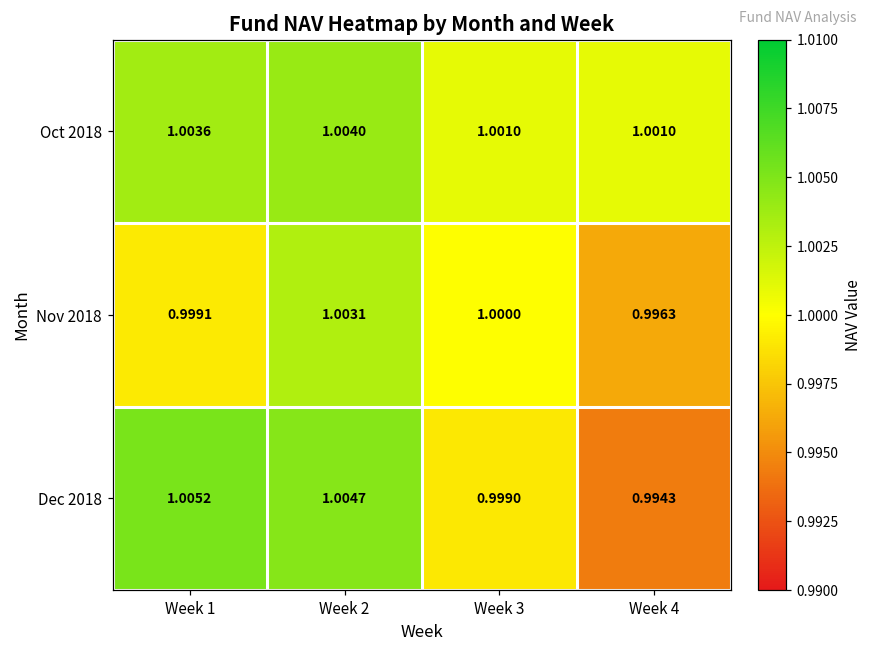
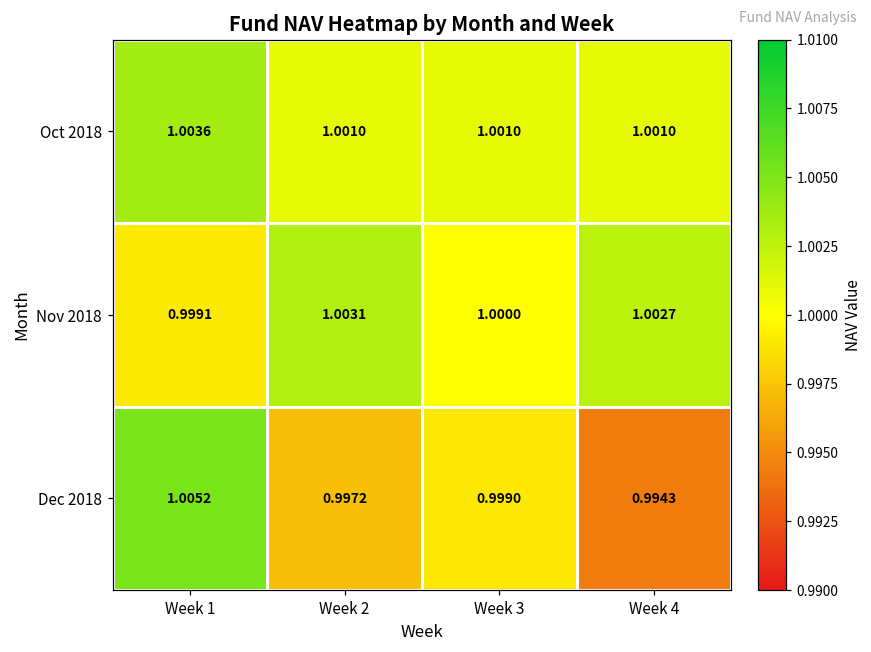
  {
    "Oct 2018": {
      "Week 1": 1.0036,
-     "Week 2": 1.0040,
+     "Week 2": 1.0010,
      "Week 3": 1.0010,
      "Week 4": 1.0010
    },
    "Nov 2018": {
      "Week 1": 0.9991,
      "Week 2": 1.0031,
      "Week 3": 1.0000,
-     "Week 4": 0.9963
+     "Week 4": 1.0027
    },
    "Dec 2018": {
      "Week 1": 1.0052,
-     "Week 2": 1.0047,
+     "Week 2": 0.9972,
      "Week 3": 0.9990,
      "Week 4": 0.9943
    }
  }
